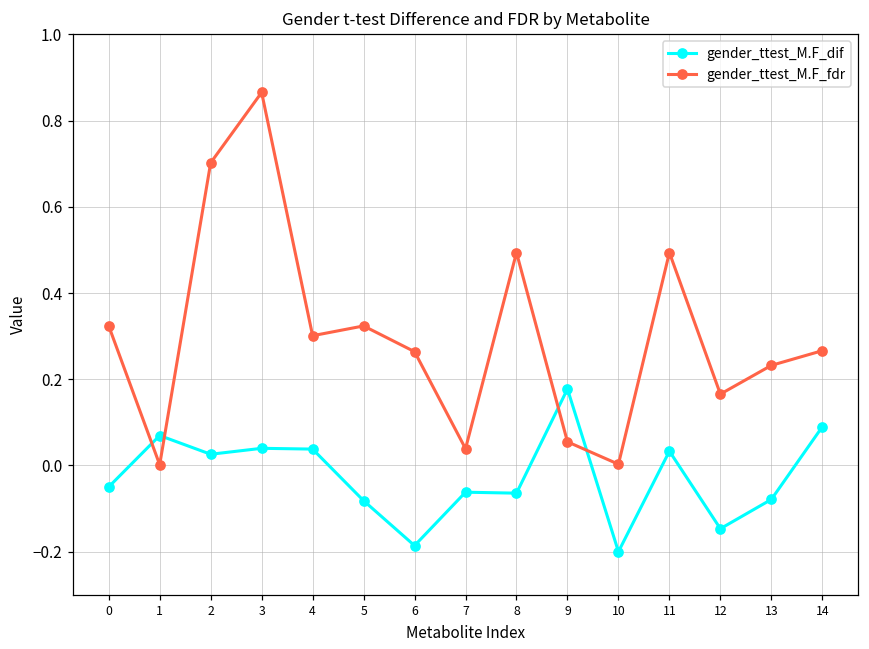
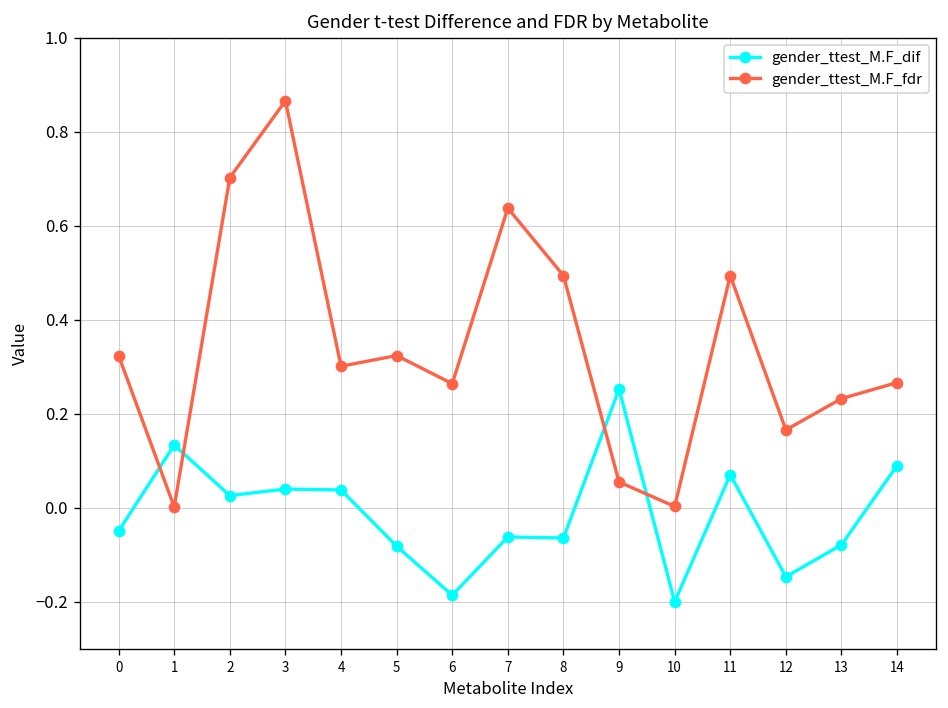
  {
    "gender_ttest_M.F_dif": {
      "0": -0.05,
-     "1": 0.07,
+     "1": 0.13,
      "2": 0.03,
      "3": 0.04,
      "4": 0.04,
      "5": -0.08,
      "6": -0.19,
      "7": -0.06,
      "8": -0.06,
-     "9": 0.18,
+     "9": 0.25,
      "10": -0.20,
-     "11": 0.03,
+     "11": 0.07,
      "12": -0.15,
      "13": -0.08,
      "14": 0.09
    },
    "gender_ttest_M.F_fdr": {
      "0": 0.32,
      "1": 0.00,
      "2": 0.70,
      "3": 0.87,
      "4": 0.30,
      "5": 0.32,
      "6": 0.26,
-     "7": 0.04,
+     "7": 0.64,
      "8": 0.49,
      "9": 0.05,
      "10": 0.00,
      "11": 0.49,
      "12": 0.17,
      "13": 0.23,
      "14": 0.27
    }
  }
